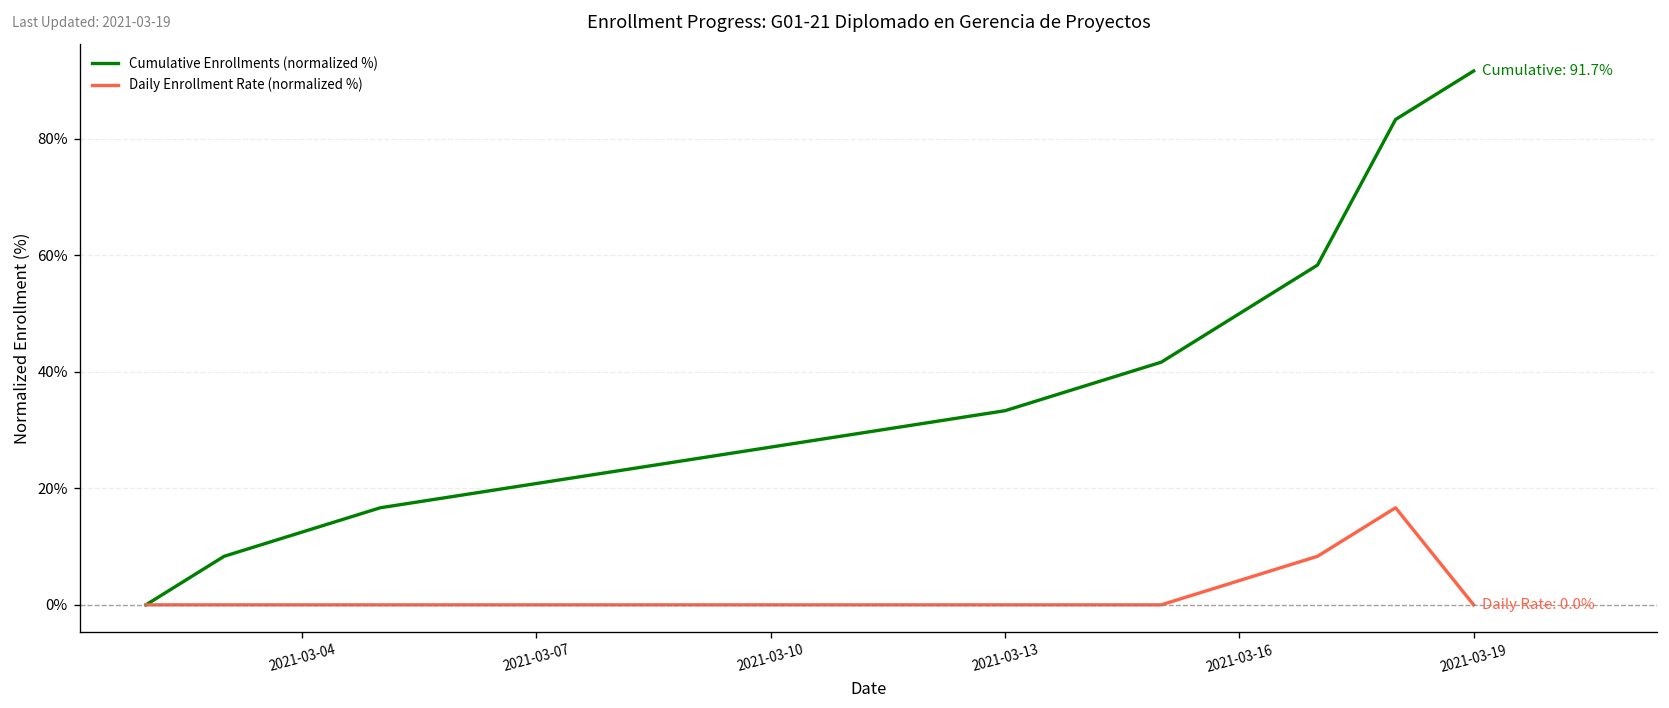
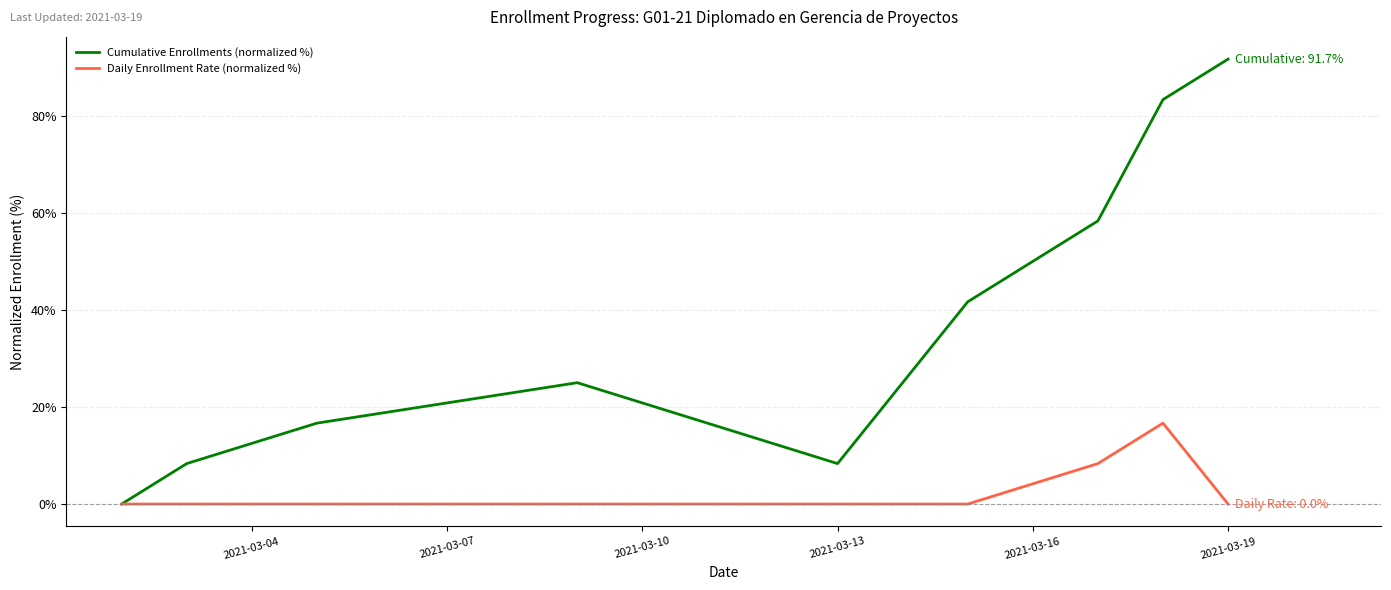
  {
    "Cumulative Enrollments (normalized %)": {
-     "2021-03-13": "33%"
+     "2021-03-13": "8%"
    },
    "Daily Enrollment Rate (normalized %)": {
      "2021-03-19": "0.0%"
    }
  }
